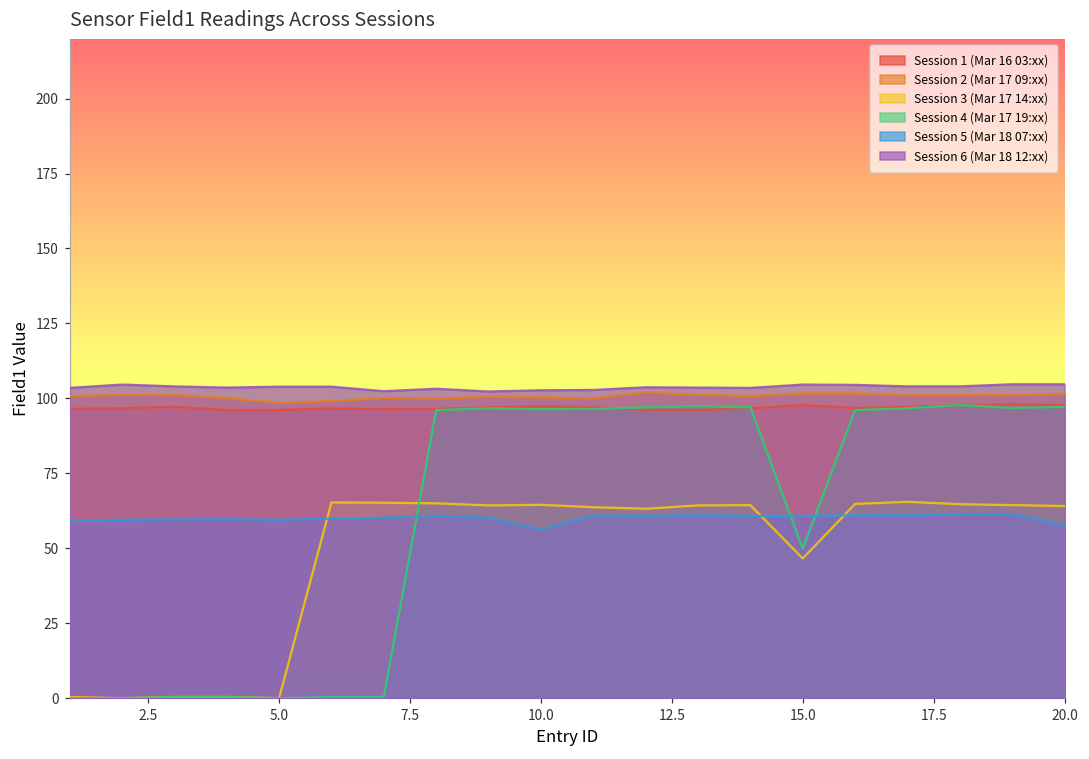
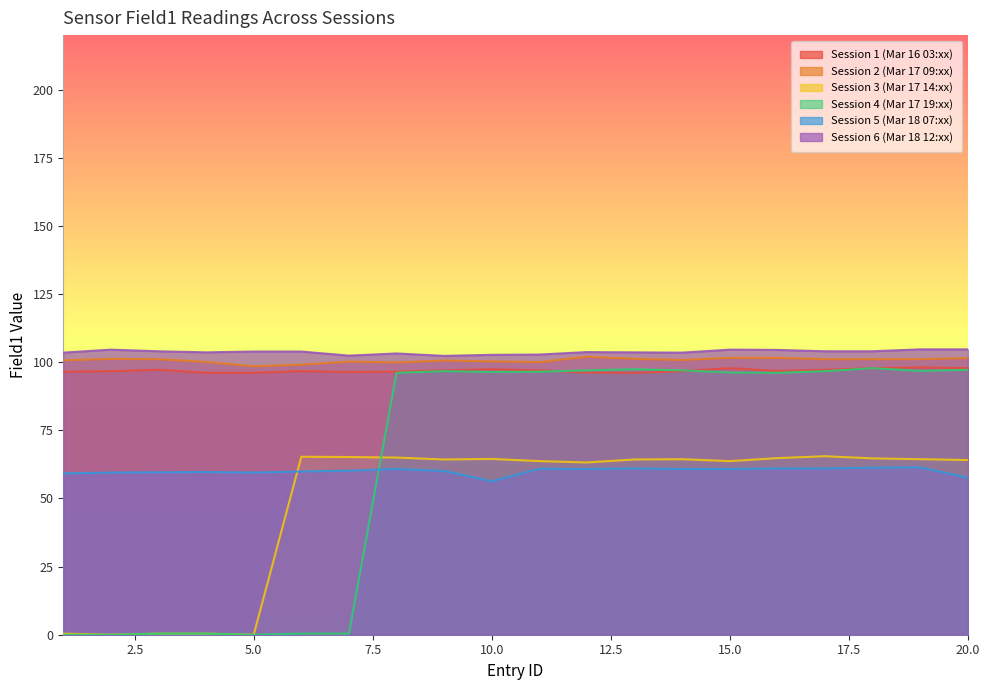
  {
    "Session 3 (Mar 17 14:xx)": {
      "10.0": 65,
-     "15.0": 47,
+     "15.0": 64,
      "20.0": 64
    },
    "Session 4 (Mar 17 19:xx)": {
      "10.0": 96,
-     "15.0": 50
+     "15.0": 96
    },
    "Session 5 (Mar 18 07:xx)": {
      "5.0": 60,
      "10.0": 56,
      "15.0": 61,
      "20.0": 58
    },
    "Session 6 (Mar 18 12:xx)": {
      "5.0": 104,
      "10.0": 103,
      "15.0": 105,
      "20.0": 105
    }
  }
